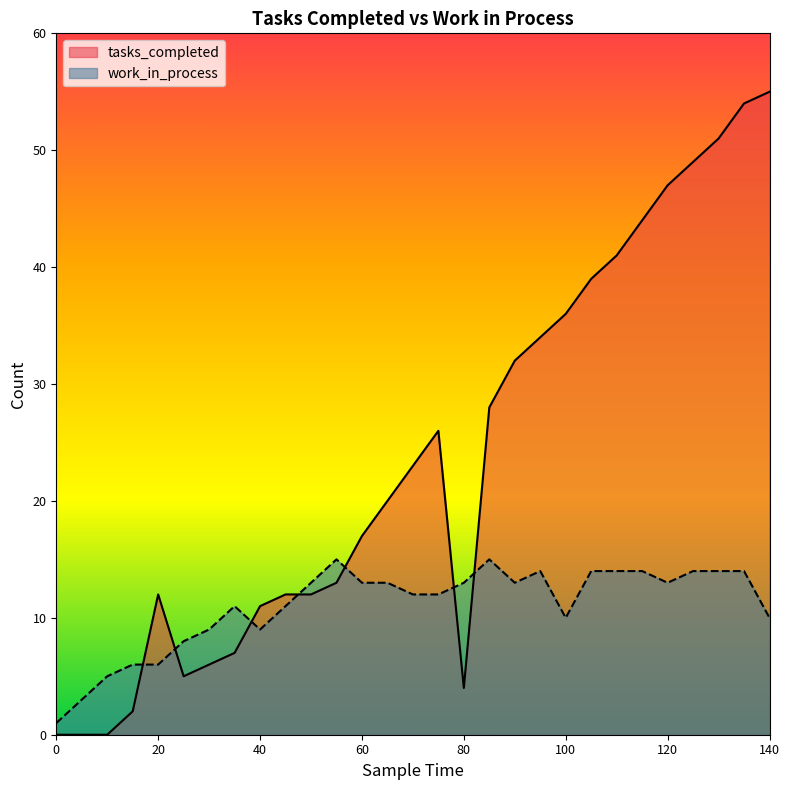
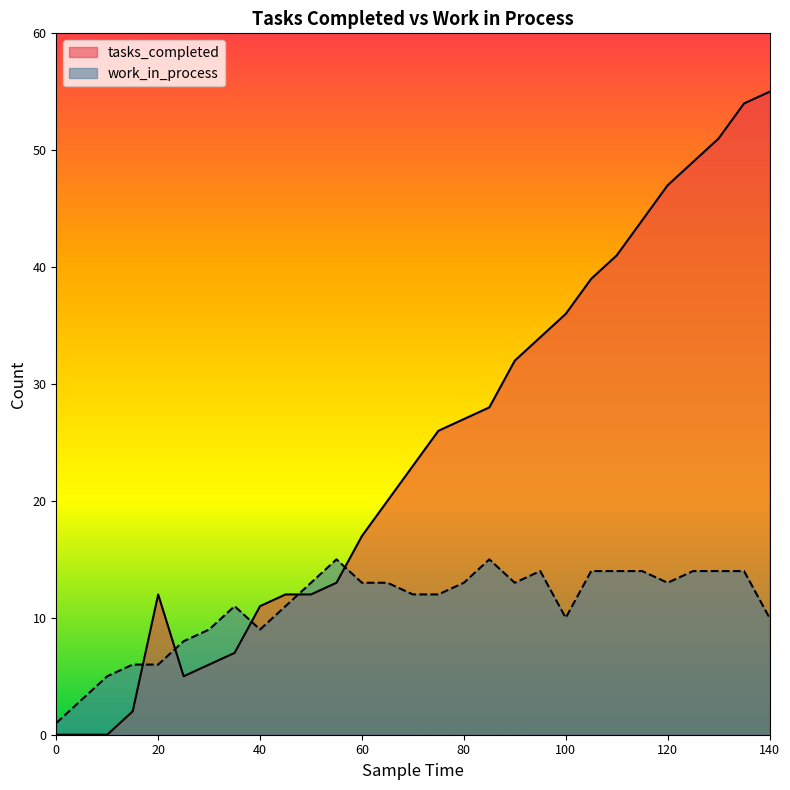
  {
    "tasks_completed": {
      "0": 0,
      "20": 12,
      "40": 11,
      "60": 17,
-     "80": 4,
+     "80": 27,
      "100": 36,
      "120": 47,
      "140": 55
    },
    "work_in_process": {
      "0": 1,
      "20": 6,
      "40": 9,
      "60": 13,
      "80": 13,
      "100": 10,
      "120": 13,
      "140": 10
    }
  }
